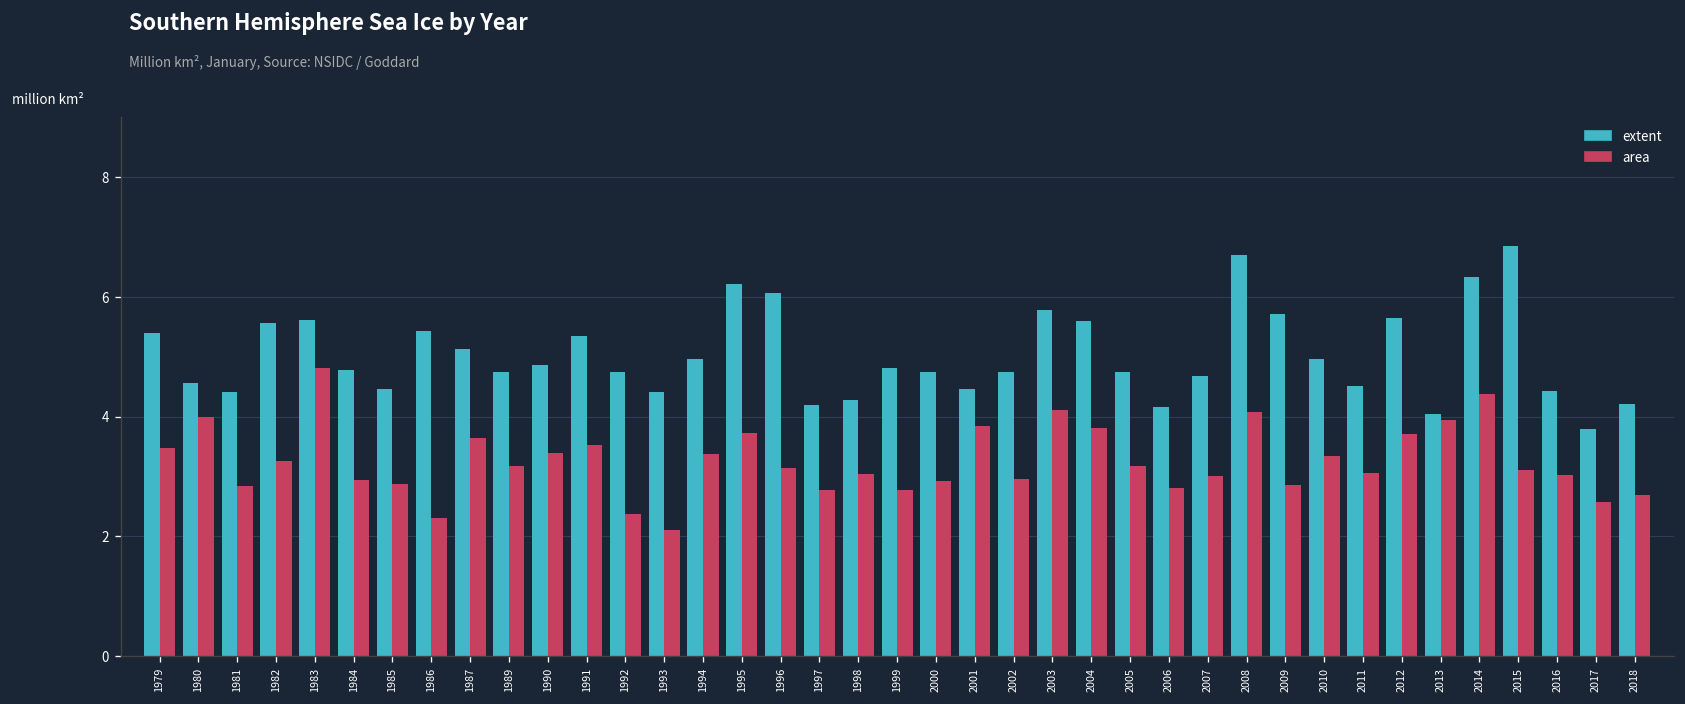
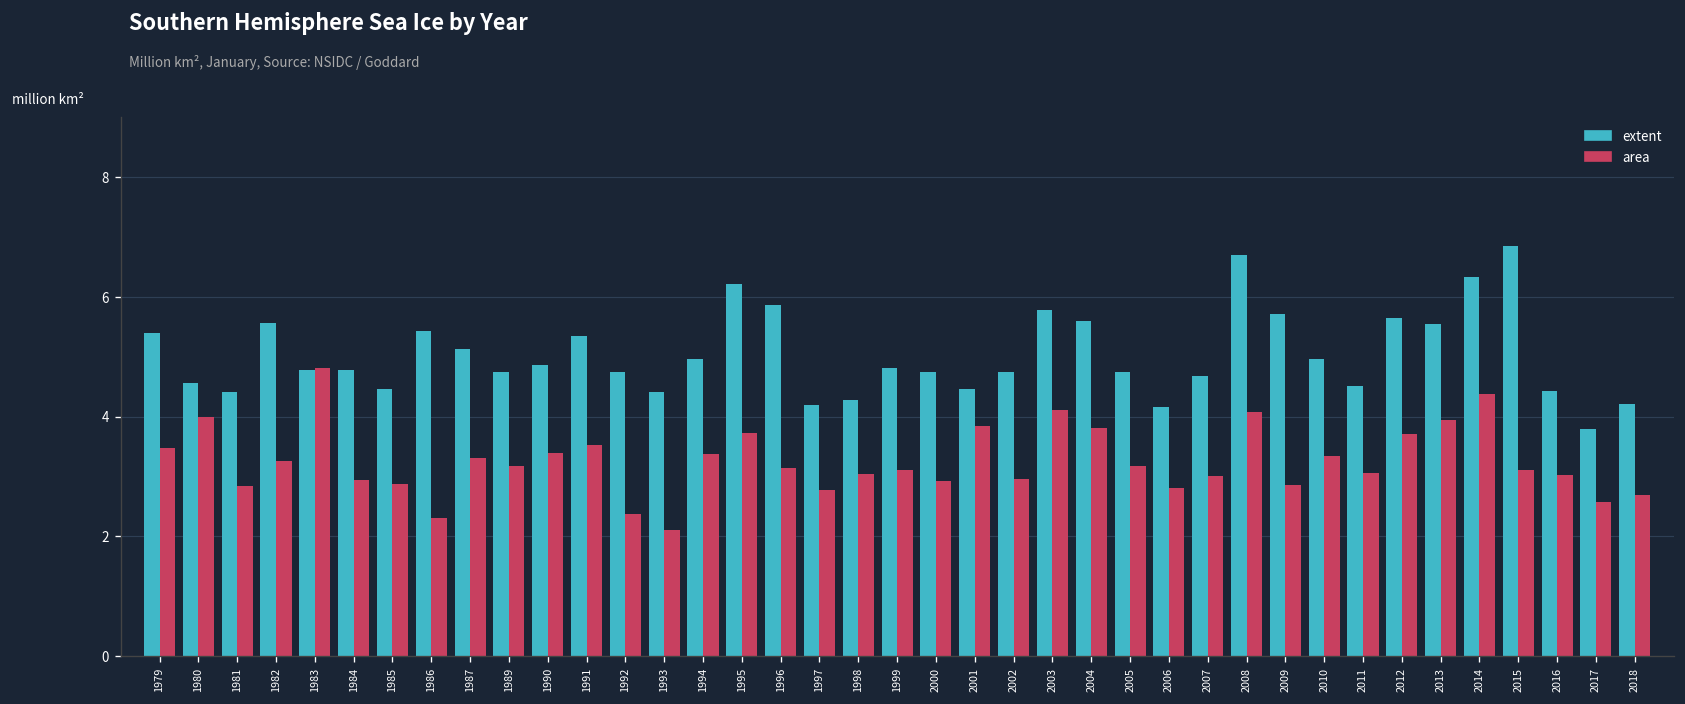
  {
    "extent": {
      "1979": 5.4,
      "1980": 4.6,
      "1981": 4.4,
      "1982": 5.6,
-     "1983": 5.6,
+     "1983": 4.8,
      "1984": 4.8,
      "1985": 4.5,
      "1986": 5.4,
      "1987": 5.1,
      "1989": 4.7,
      "1990": 4.9,
      "1991": 5.3,
      "1992": 4.7,
      "1993": 4.4,
      "1994": 5.0,
      "1995": 6.2,
-     "1996": 6.1,
+     "1996": 5.9,
      "1997": 4.2,
      "1998": 4.3,
      "1999": 4.8,
      "2000": 4.7,
      "2001": 4.5,
      "2002": 4.7,
      "2003": 5.8,
      "2004": 5.6,
      "2005": 4.8,
      "2006": 4.2,
      "2007": 4.7,
      "2008": 6.7,
      "2009": 5.7,
      "2010": 5.0,
      "2011": 4.5,
      "2012": 5.7,
-     "2013": 4.0,
+     "2013": 5.5,
      "2014": 6.3,
      "2015": 6.9,
      "2016": 4.4,
      "2017": 3.8,
      "2018": 4.2
    },
    "area": {
      "1979": 3.5,
      "1980": 4.0,
      "1981": 2.8,
      "1982": 3.3,
      "1983": 4.8,
      "1984": 2.9,
      "1985": 2.9,
      "1986": 2.3,
-     "1987": 3.6,
+     "1987": 3.3,
      "1989": 3.2,
      "1990": 3.4,
      "1991": 3.5,
      "1992": 2.4,
      "1993": 2.1,
      "1994": 3.4,
      "1995": 3.7,
      "1996": 3.1,
      "1997": 2.8,
      "1998": 3.0,
-     "1999": 2.8,
+     "1999": 3.1,
      "2000": 2.9,
      "2001": 3.8,
      "2002": 3.0,
      "2003": 4.1,
      "2004": 3.8,
      "2005": 3.2,
      "2006": 2.8,
      "2007": 3.0,
      "2008": 4.1,
      "2009": 2.9,
      "2010": 3.3,
      "2011": 3.0,
      "2012": 3.7,
      "2013": 3.9,
      "2014": 4.4,
      "2015": 3.1,
      "2016": 3.0,
      "2017": 2.6,
      "2018": 2.7
    }
  }
